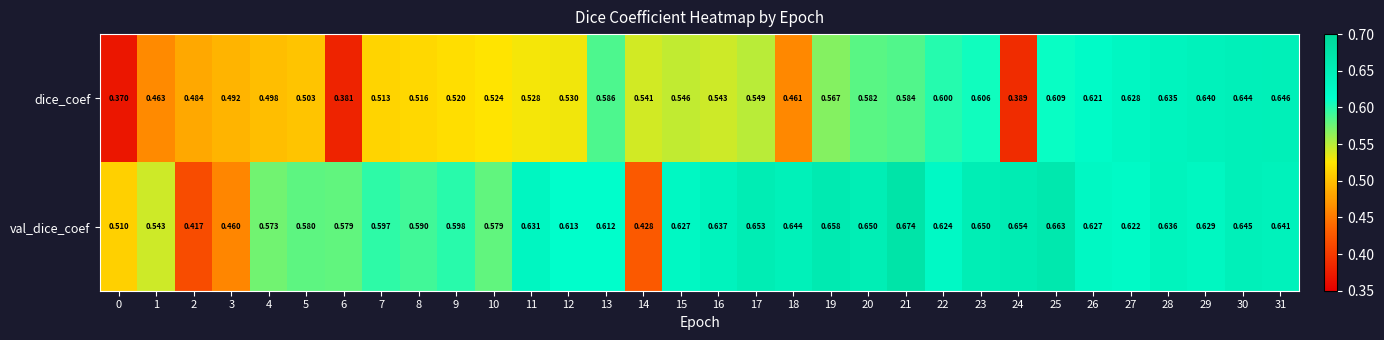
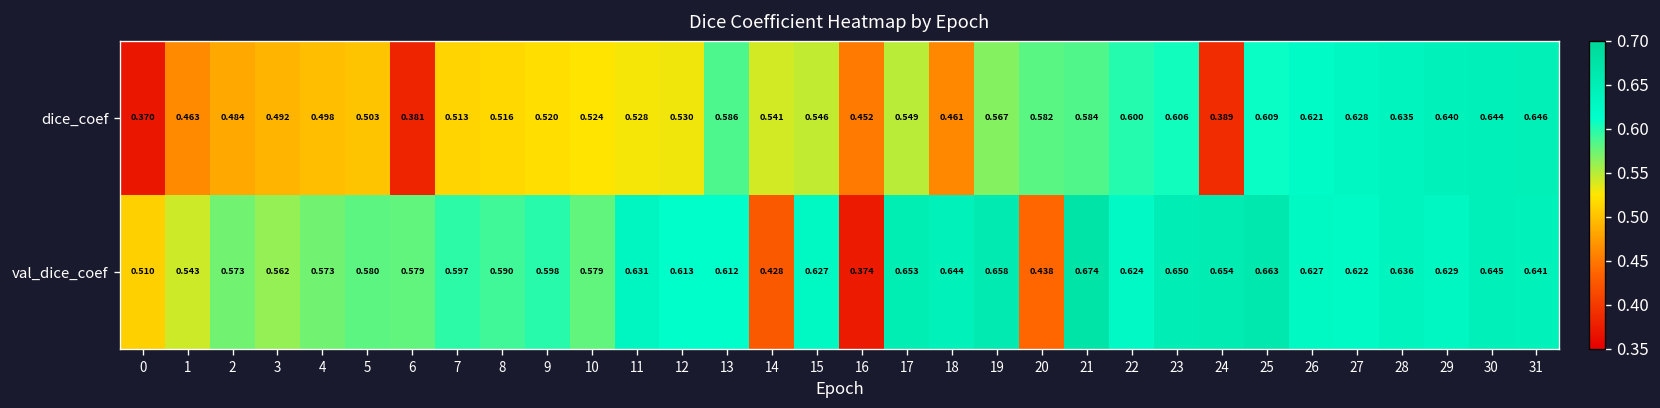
  {
    "dice_coef": {
      "0": 0.370,
      "1": 0.463,
      "2": 0.484,
      "3": 0.492,
      "4": 0.498,
      "5": 0.503,
      "6": 0.381,
      "7": 0.513,
      "8": 0.516,
      "9": 0.520,
      "10": 0.524,
      "11": 0.528,
      "12": 0.530,
      "13": 0.586,
      "14": 0.541,
      "15": 0.546,
-     "16": 0.543,
+     "16": 0.452,
      "17": 0.549,
      "18": 0.461,
      "19": 0.567,
      "20": 0.582,
      "21": 0.584,
      "22": 0.600,
      "23": 0.606,
      "24": 0.389,
      "25": 0.609,
      "26": 0.621,
      "27": 0.628,
      "28": 0.635,
      "29": 0.640,
      "30": 0.644,
      "31": 0.646
    },
    "val_dice_coef": {
      "0": 0.510,
      "1": 0.543,
-     "2": 0.417,
-     "3": 0.460,
+     "2": 0.573,
+     "3": 0.562,
      "4": 0.573,
      "5": 0.580,
      "6": 0.579,
      "7": 0.597,
      "8": 0.590,
      "9": 0.598,
      "10": 0.579,
      "11": 0.631,
      "12": 0.613,
      "13": 0.612,
      "14": 0.428,
      "15": 0.627,
-     "16": 0.637,
+     "16": 0.374,
      "17": 0.653,
      "18": 0.644,
      "19": 0.658,
-     "20": 0.650,
+     "20": 0.438,
      "21": 0.674,
      "22": 0.624,
      "23": 0.650,
      "24": 0.654,
      "25": 0.663,
      "26": 0.627,
      "27": 0.622,
      "28": 0.636,
      "29": 0.629,
      "30": 0.645,
      "31": 0.641
    }
  }
